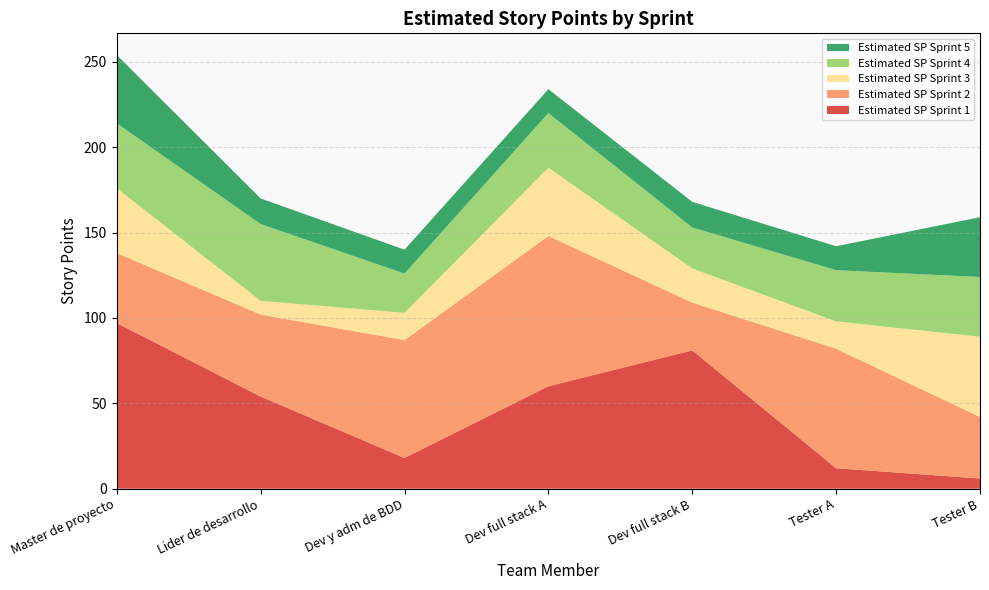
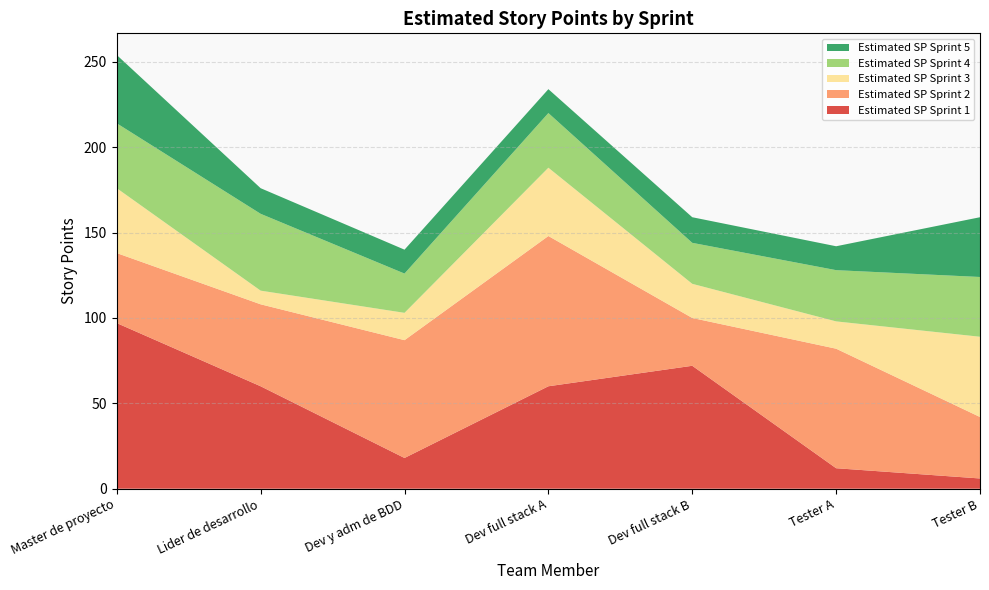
  {
    "Estimated SP Sprint 1": {
      "Master de proyecto": 97,
-     "Lider de desarrollo": 54,
+     "Lider de desarrollo": 60,
      "Dev y adm de BDD": 18,
      "Dev full stack A": 60,
-     "Dev full stack B": 81,
+     "Dev full stack B": 72,
      "Tester A": 12,
      "Tester B": 6
    }
  }
